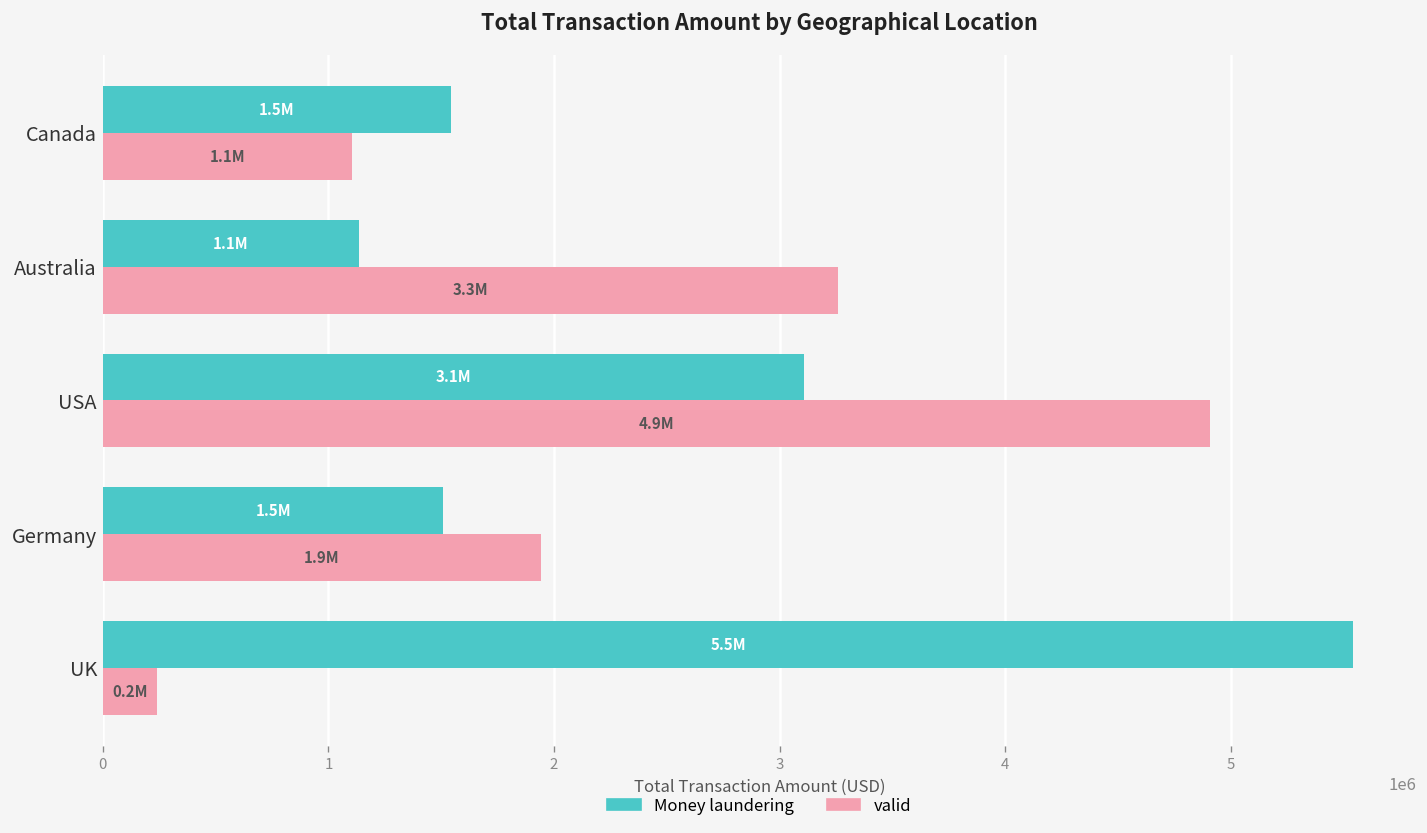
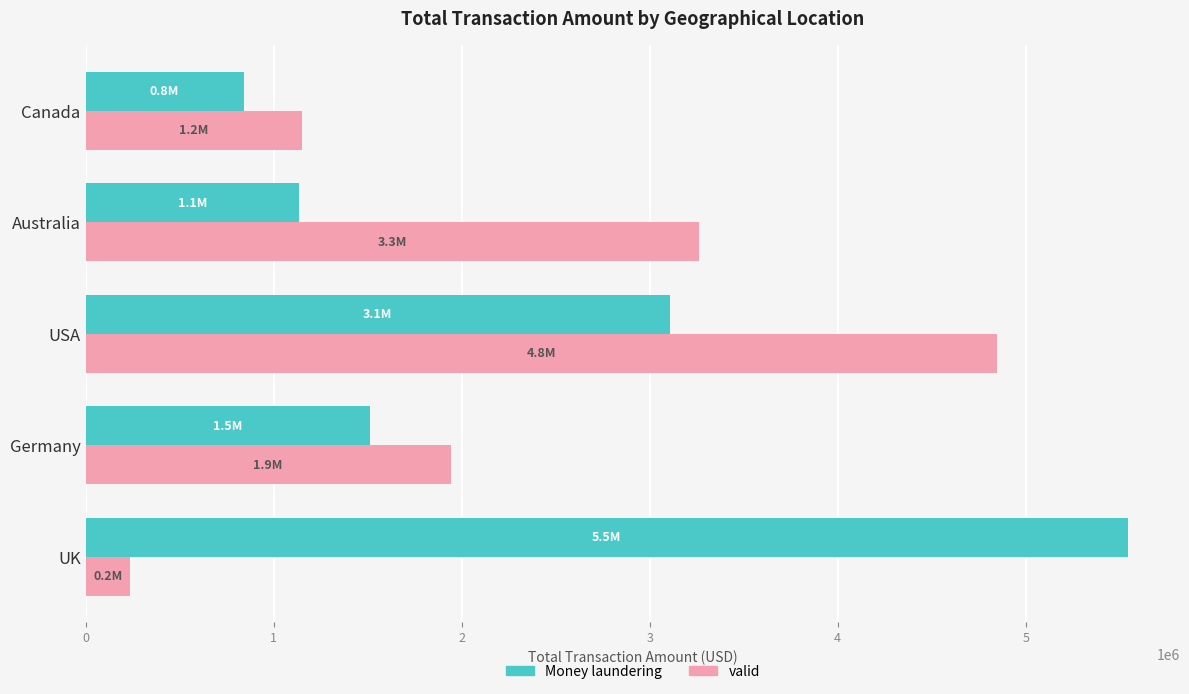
  {
    "Money laundering": {
-     "Canada": "1.5M",
+     "Canada": "0.8M",
      "Australia": "1.1M",
      "USA": "3.1M",
      "Germany": "1.5M",
      "UK": "5.5M"
    },
    "valid": {
-     "Canada": "1.1M",
+     "Canada": "1.2M",
      "Australia": "3.3M",
-     "USA": "4.9M",
+     "USA": "4.8M",
      "Germany": "1.9M",
      "UK": "0.2M"
    }
  }
